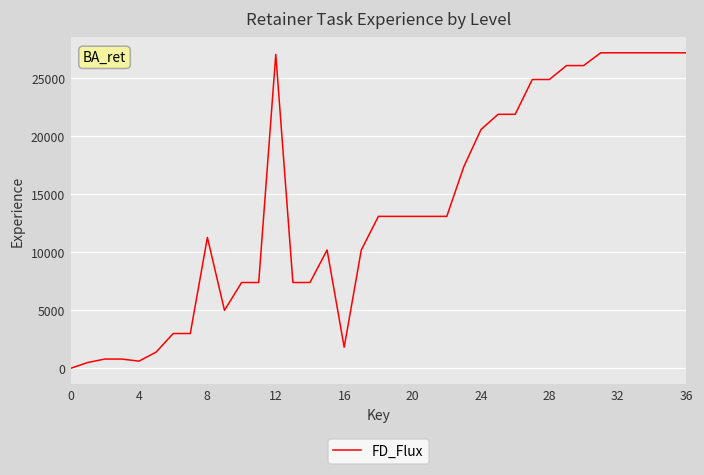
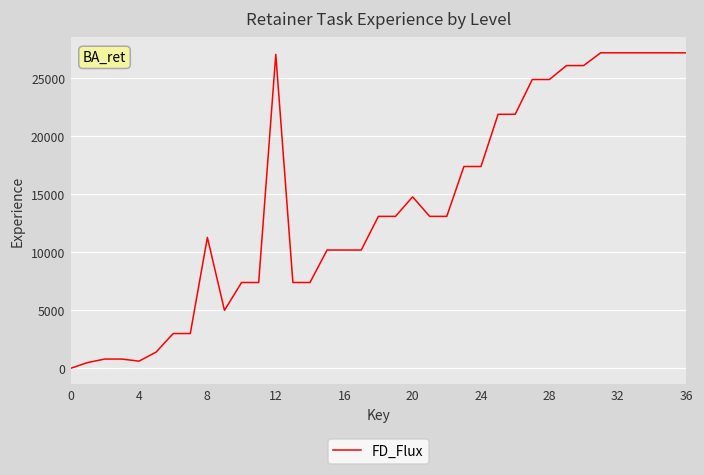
  {
    "0": 0,
    "4": 600,
    "8": 11300,
    "12": 27100,
-   "16": 1800,
-   "20": 13100,
-   "24": 20600,
+   "16": 10200,
+   "20": 14800,
+   "24": 17400,
    "28": 24900,
    "32": 27200,
    "36": 27200
  }
